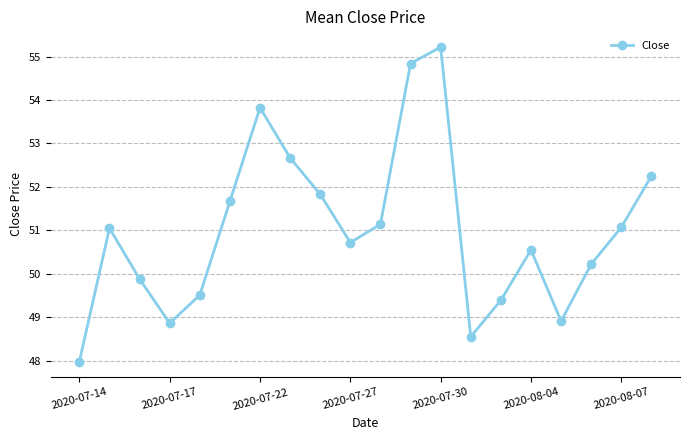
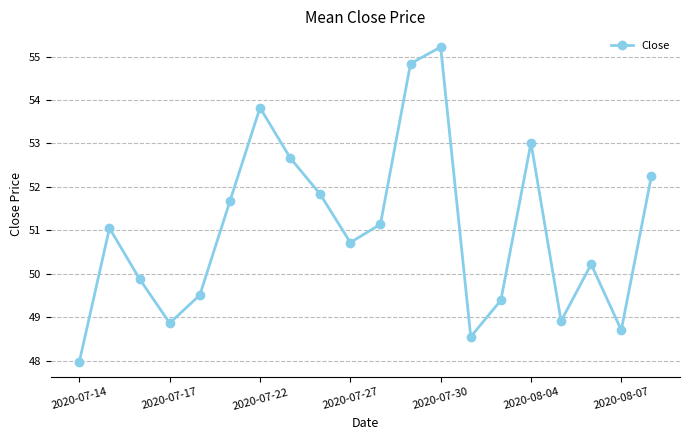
  {
    "2020-07-14": 48.0,
    "2020-07-17": 48.9,
    "2020-07-22": 53.8,
    "2020-07-27": 50.7,
    "2020-07-30": 55.2,
-   "2020-08-04": 50.5,
-   "2020-08-07": 51.1
+   "2020-08-04": 53.0,
+   "2020-08-07": 48.7
  }
